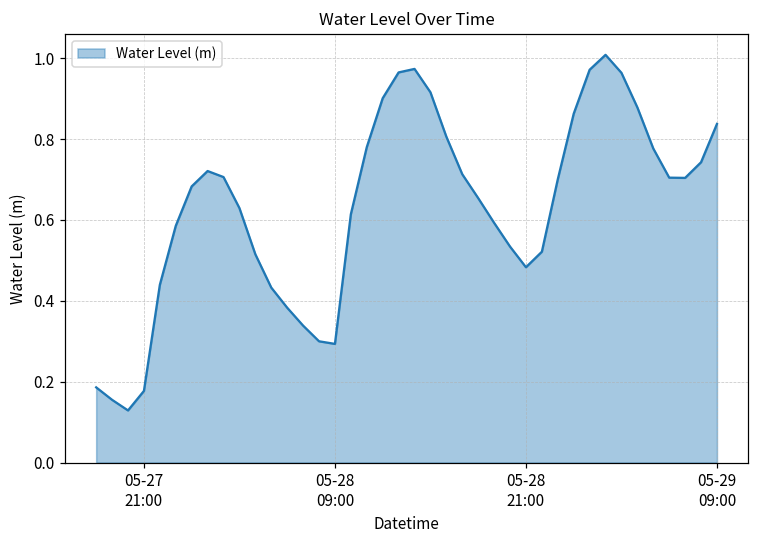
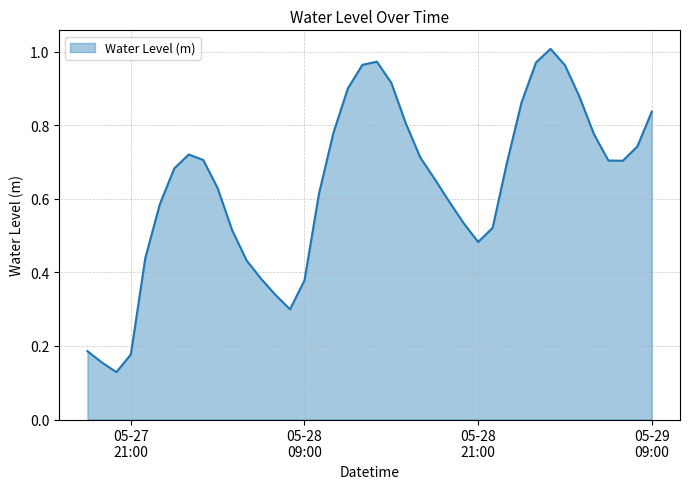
  {
    "05-27 21:00": 0.18,
-   "05-28 09:00": 0.29,
+   "05-28 09:00": 0.38,
    "05-28 21:00": 0.48,
    "05-29 09:00": 0.84
  }
